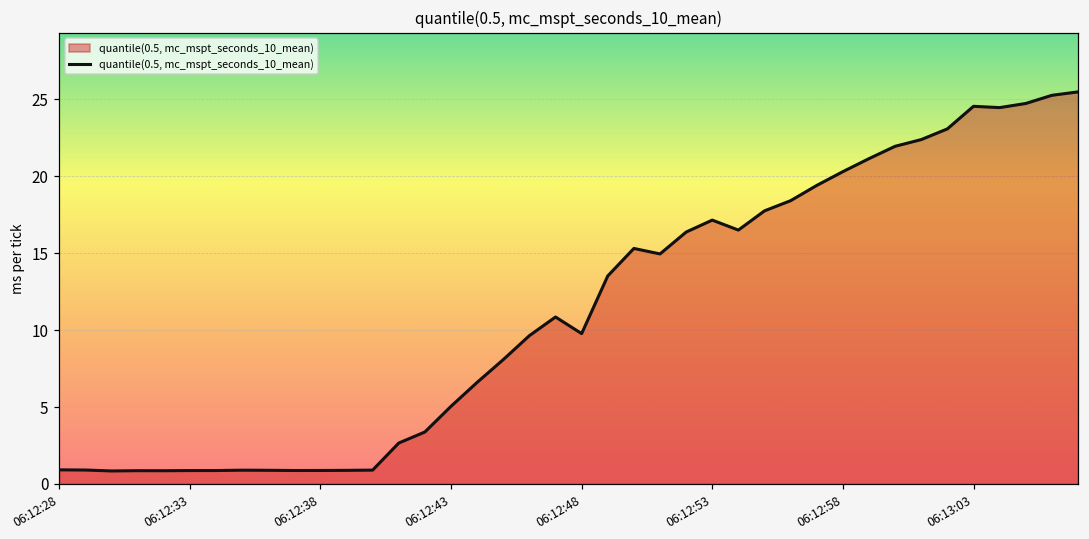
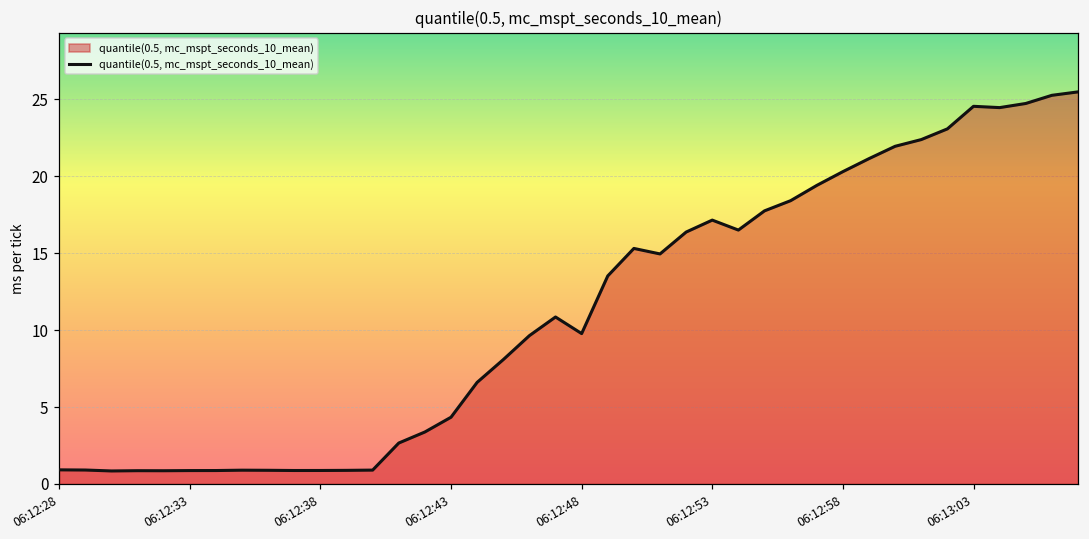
  {
    "06:12:28": 0.9,
    "06:12:33": 0.9,
    "06:12:38": 0.9,
-   "06:12:43": 5.0,
+   "06:12:43": 4.3,
    "06:12:48": 9.8,
    "06:12:53": 17.1,
    "06:12:58": 20.3,
    "06:13:03": 24.5
  }
